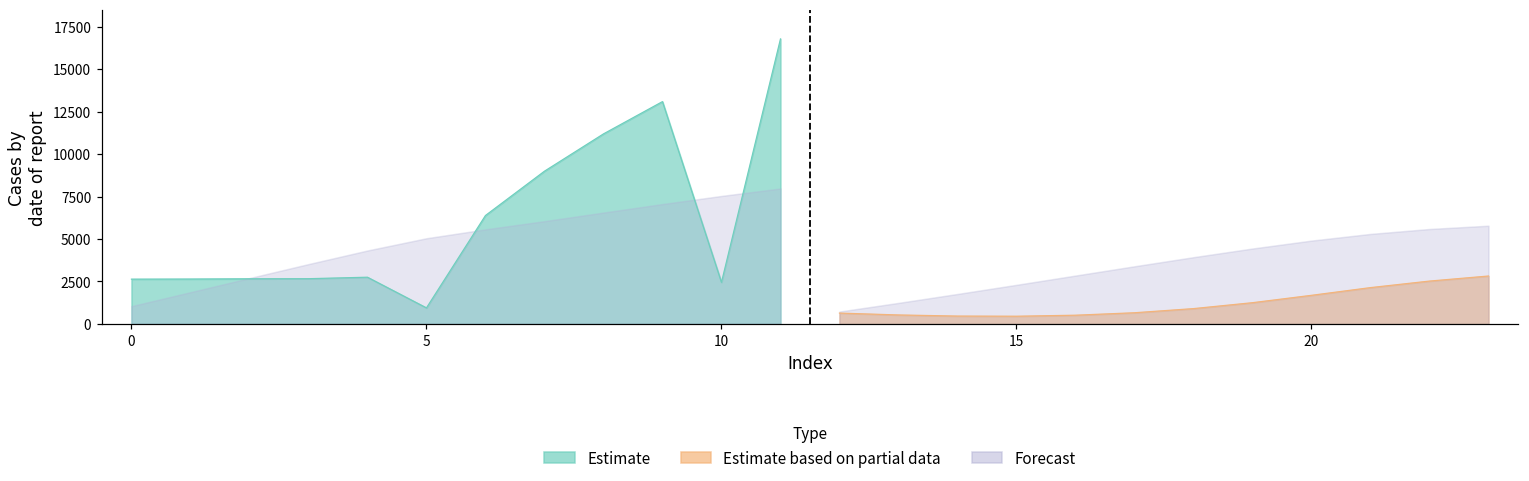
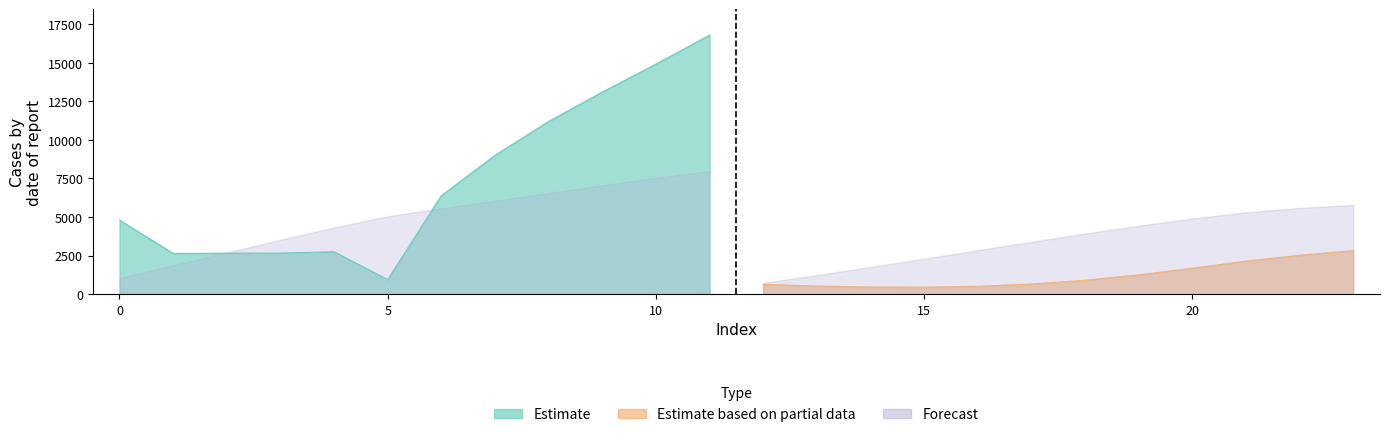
  {
    "Estimate": {
-     "0": 2600,
+     "0": 4800,
      "5": 900,
-     "10": 2400
+     "10": 14900
    },
    "Estimate based on partial data": {
      "15": 500,
      "20": 1700
    }
  }
